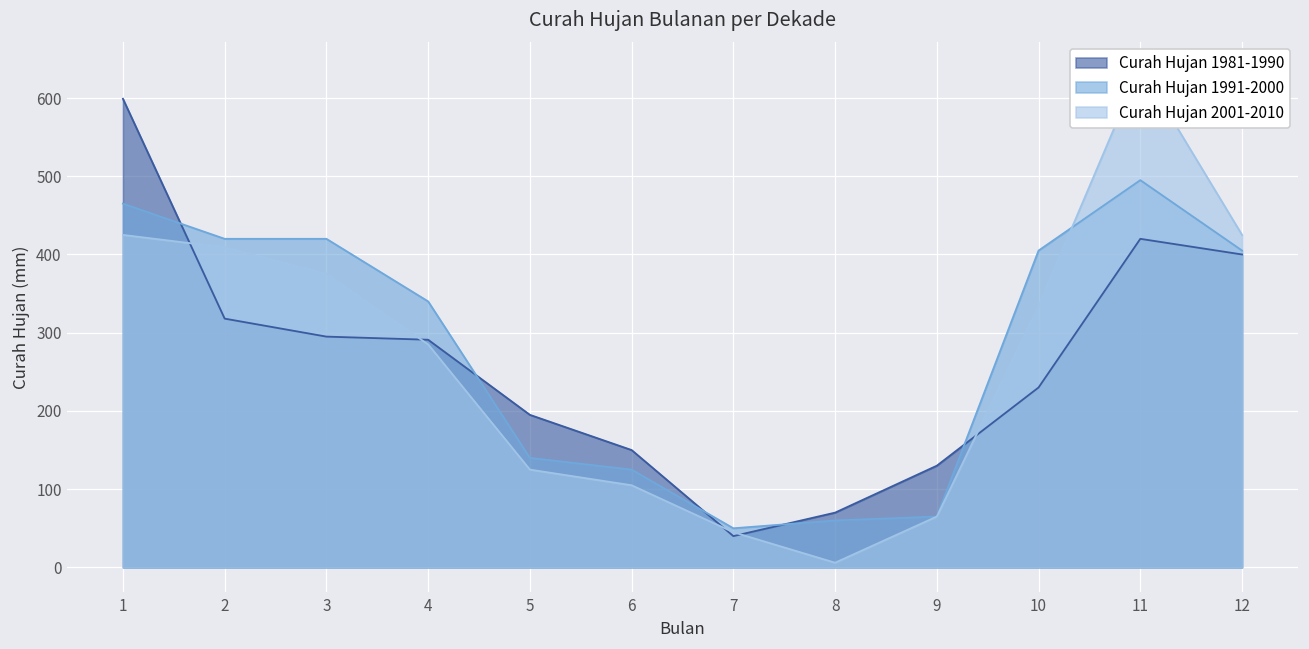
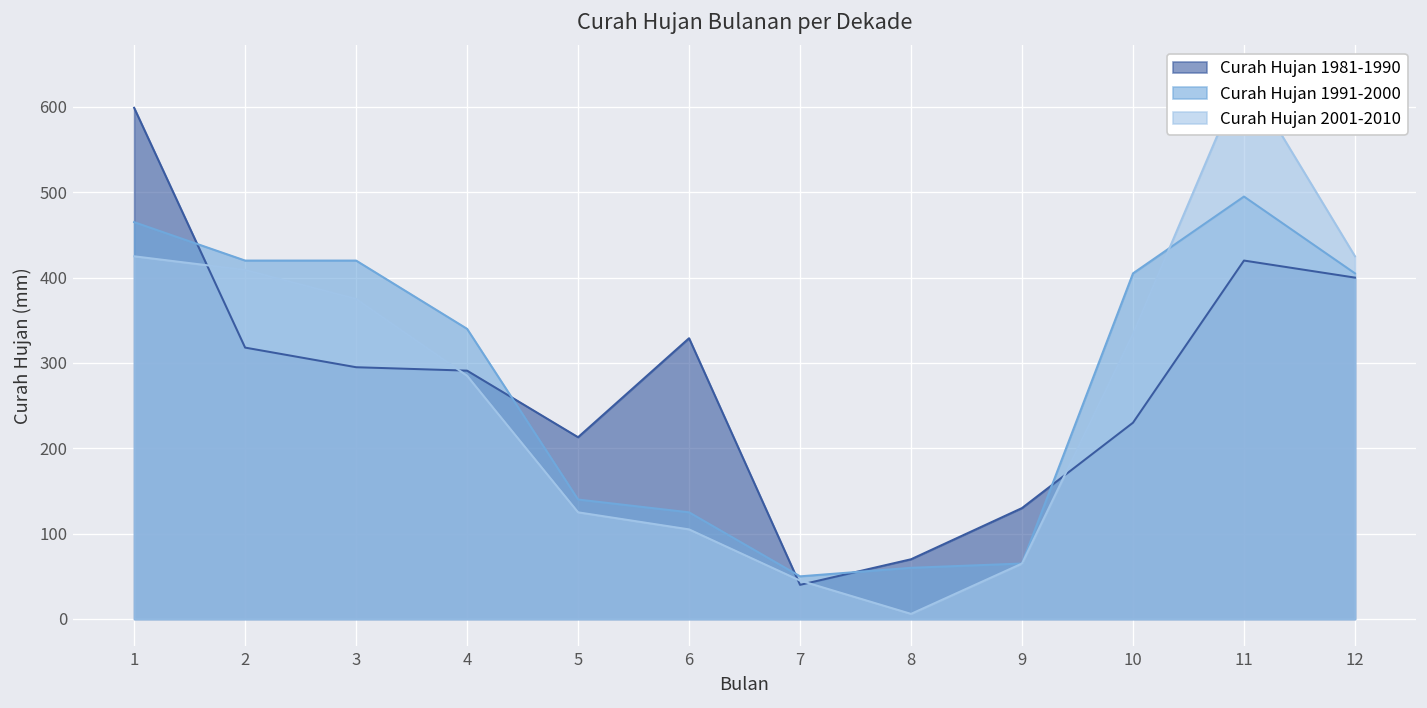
  {
    "Curah Hujan 1981-1990": {
      "1": 600,
      "2": 320,
      "3": 300,
      "4": 290,
-     "5": 200,
-     "6": 150,
+     "5": 210,
+     "6": 330,
      "7": 40,
      "8": 70,
      "9": 130,
      "10": 230,
      "11": 420,
      "12": 400
    }
  }
